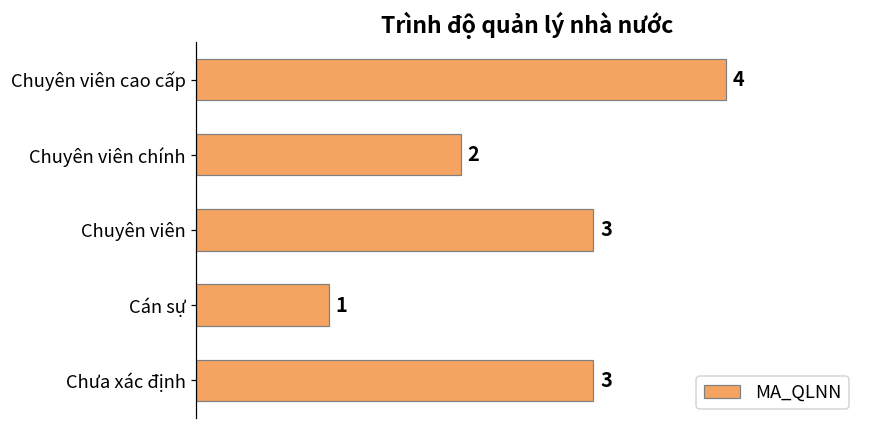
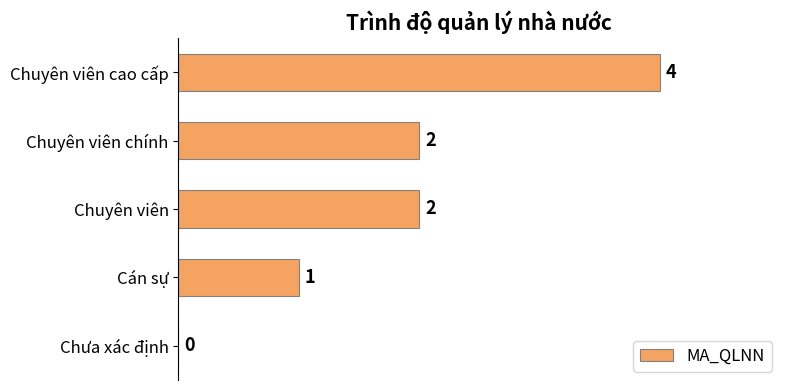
  {
    "Chuyên viên cao cấp": 4,
    "Chuyên viên chính": 2,
-   "Chuyên viên": 3,
+   "Chuyên viên": 2,
    "Cán sự": 1,
-   "Chưa xác định": 3
+   "Chưa xác định": 0
  }
